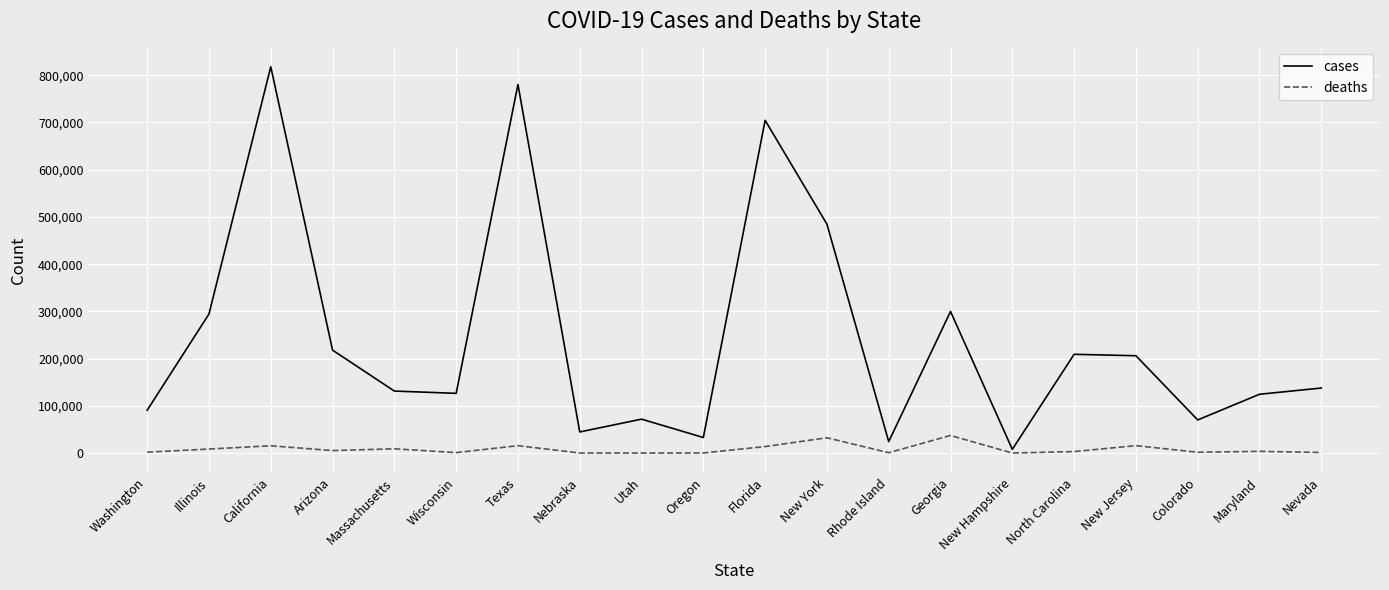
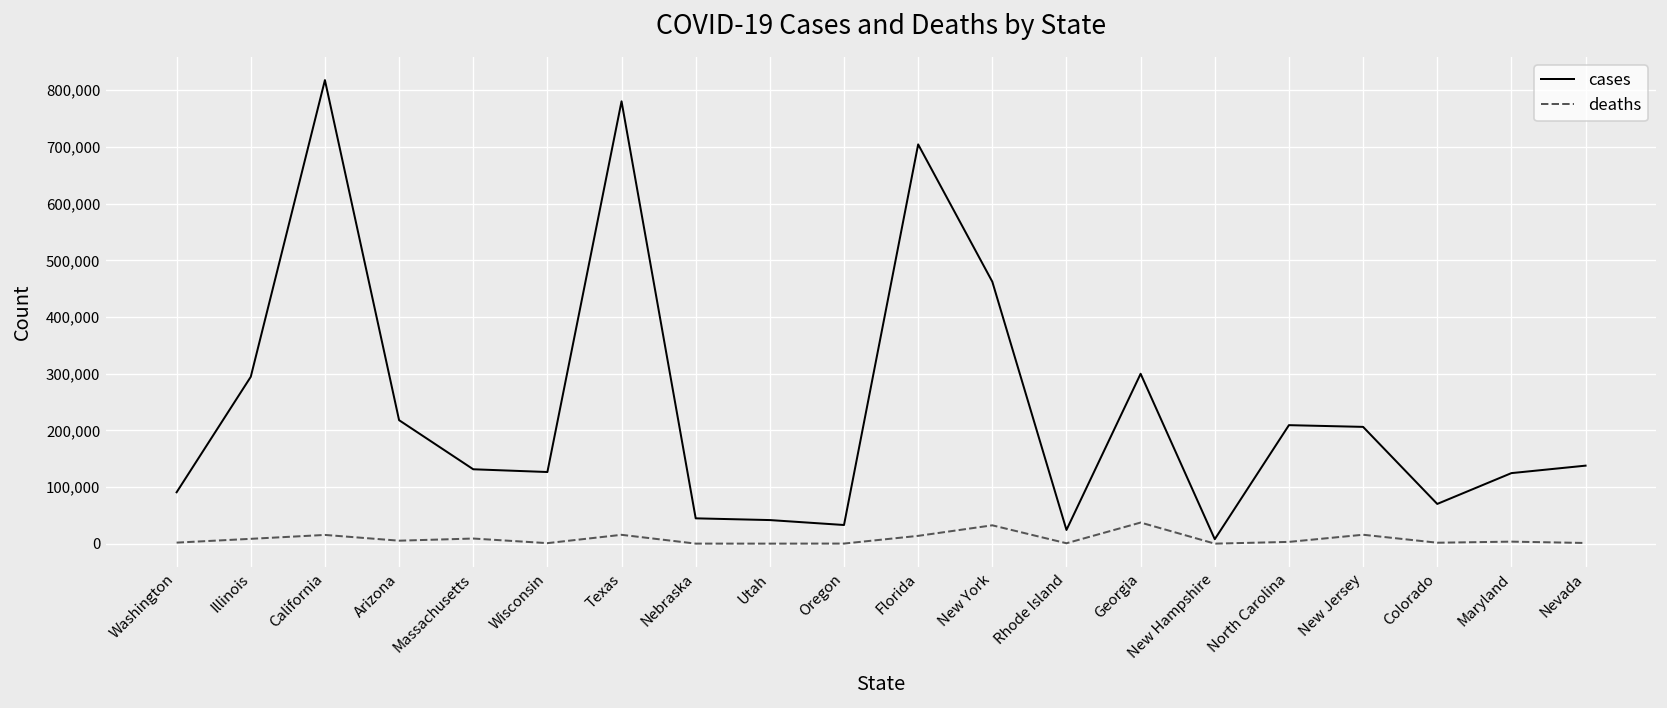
  {
    "cases": {
      "Washington": "90,000",
      "Illinois": "290,000",
      "California": "820,000",
      "Arizona": "220,000",
      "Massachusetts": "130,000",
      "Wisconsin": "130,000",
      "Texas": "780,000",
      "Nebraska": "50,000",
-     "Utah": "70,000",
+     "Utah": "40,000",
      "Oregon": "30,000",
      "Florida": "700,000",
-     "New York": "480,000",
+     "New York": "460,000",
      "Rhode Island": "20,000",
      "Georgia": "300,000",
      "New Hampshire": "10,000",
      "North Carolina": "210,000",
      "New Jersey": "210,000",
      "Colorado": "70,000",
      "Maryland": "120,000",
      "Nevada": "140,000"
    },
    "deaths": {
      "Washington": "0",
      "Illinois": "10,000",
      "California": "20,000",
      "Arizona": "10,000",
      "Massachusetts": "10,000",
      "Wisconsin": "0",
      "Texas": "20,000",
      "Nebraska": "0",
      "Utah": "0",
      "Oregon": "0",
      "Florida": "10,000",
      "New York": "30,000",
      "Rhode Island": "0",
      "Georgia": "40,000",
      "New Hampshire": "0",
      "North Carolina": "0",
      "New Jersey": "20,000",
      "Colorado": "0",
      "Maryland": "0",
      "Nevada": "0"
    }
  }
